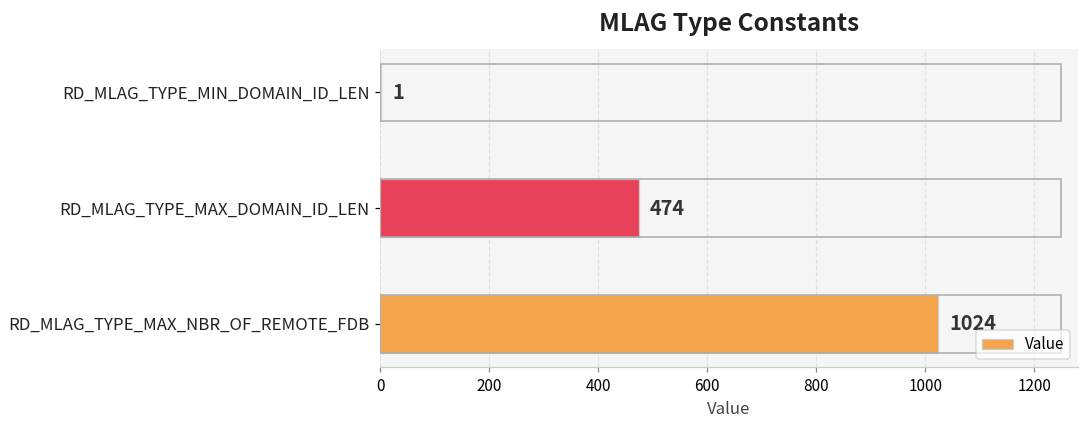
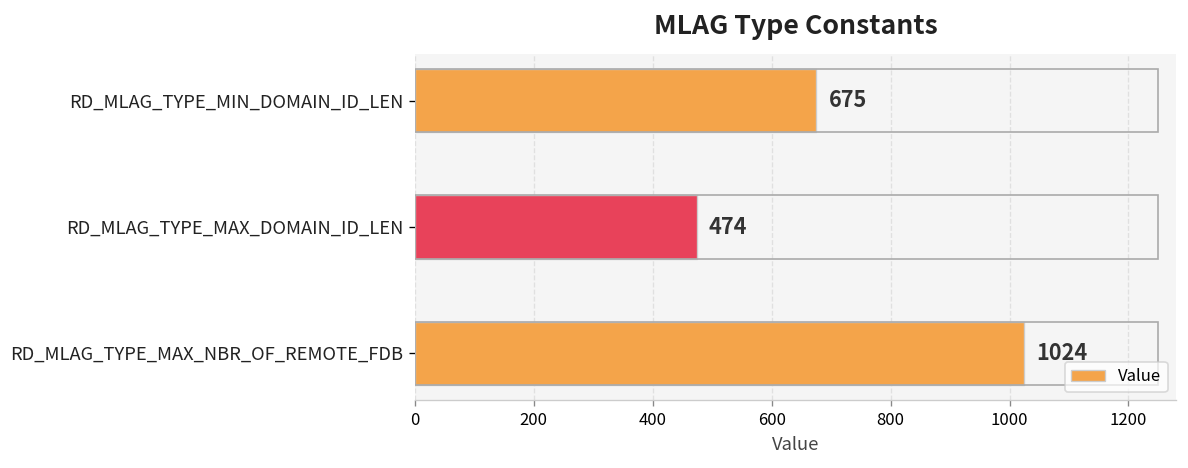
  {
-   "RD_MLAG_TYPE_MIN_DOMAIN_ID_LEN": 1,
+   "RD_MLAG_TYPE_MIN_DOMAIN_ID_LEN": 675,
    "RD_MLAG_TYPE_MAX_DOMAIN_ID_LEN": 474
  }
